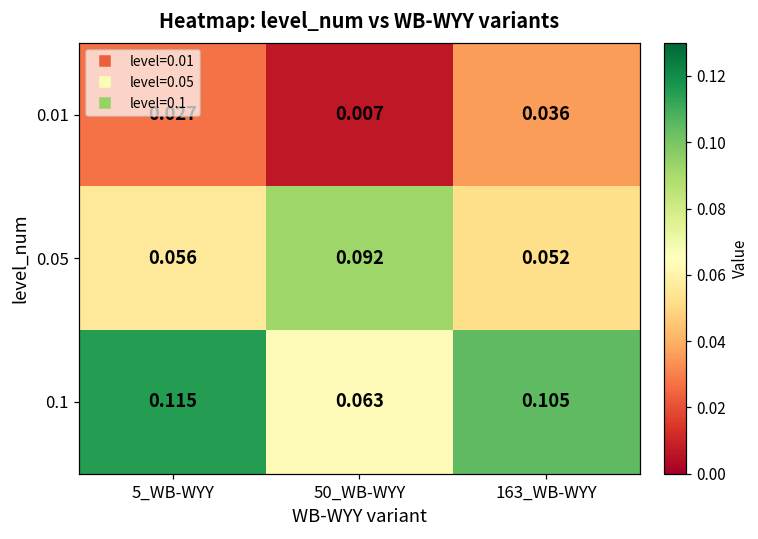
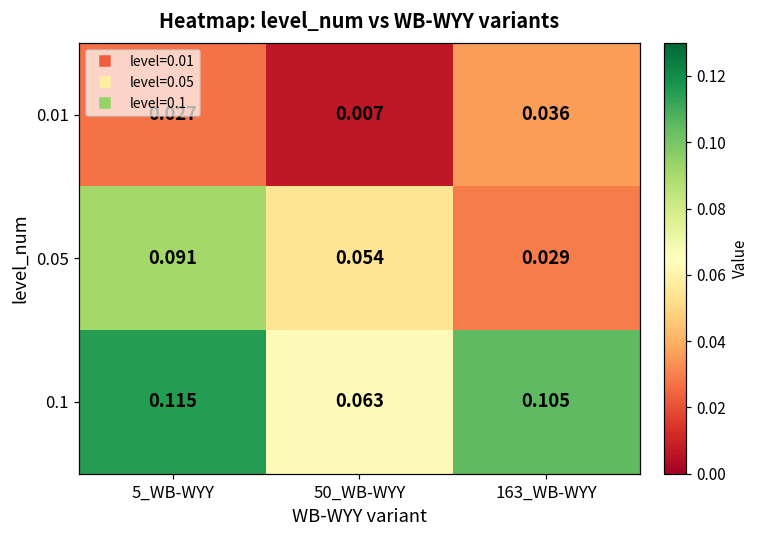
  {
    "0.01": {
      "50_WB-WYY": 0.007,
      "163_WB-WYY": 0.036
    },
    "0.05": {
-     "5_WB-WYY": 0.056,
-     "50_WB-WYY": 0.092,
-     "163_WB-WYY": 0.052
+     "5_WB-WYY": 0.091,
+     "50_WB-WYY": 0.054,
+     "163_WB-WYY": 0.029
    },
    "0.1": {
      "5_WB-WYY": 0.115,
      "50_WB-WYY": 0.063,
      "163_WB-WYY": 0.105
    }
  }
